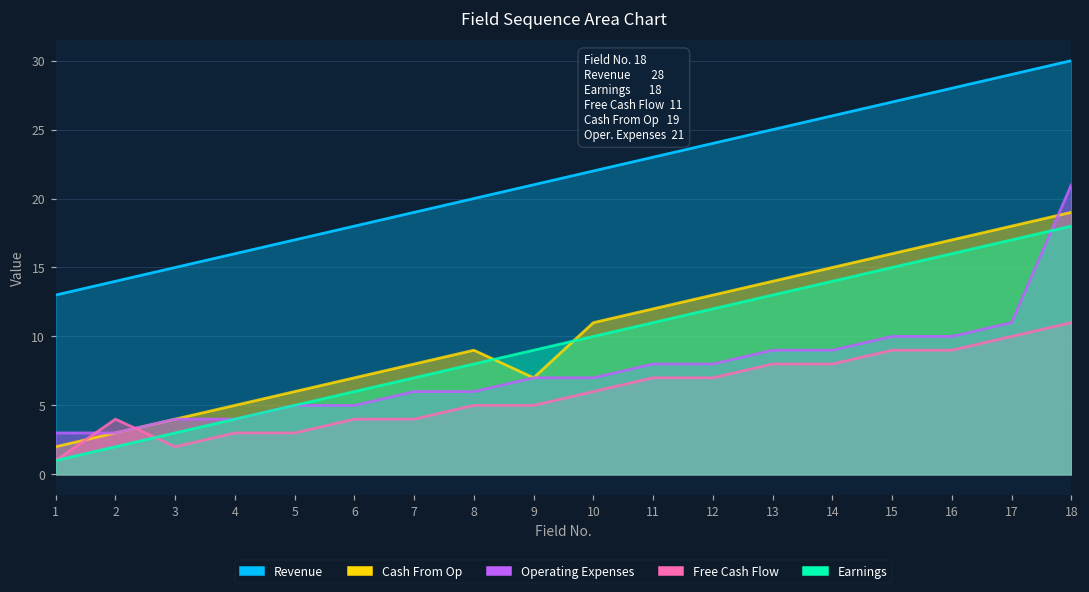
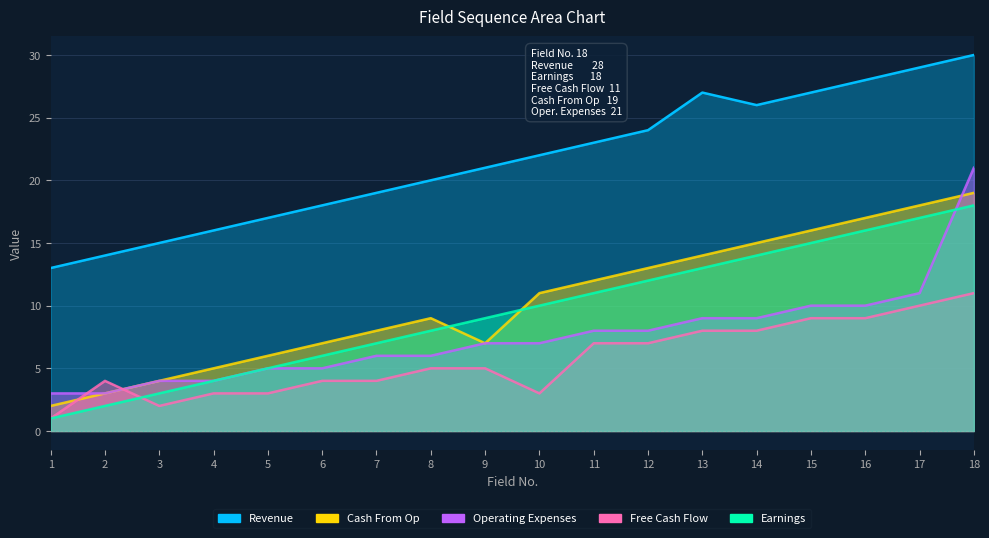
  {
    "Revenue": {
      "1": 13,
      "2": 14,
      "3": 15,
      "4": 16,
      "5": 17,
      "6": 18,
      "7": 19,
      "8": 20,
      "9": 21,
      "10": 22,
      "11": 23,
      "12": 24,
-     "13": 25,
+     "13": 27,
      "14": 26,
      "15": 27,
      "16": 28,
      "17": 29,
      "18": 30
    },
    "Cash From Op": {
      "1": 2,
      "4": 5,
      "5": 6,
      "6": 7,
      "7": 8,
      "8": 9,
      "10": 11,
      "11": 12,
      "12": 13,
      "13": 14,
      "14": 15,
      "15": 16,
      "16": 17,
      "17": 18,
      "18": 19
    },
    "Operating Expenses": {
      "1": 3,
      "6": 5,
      "7": 6,
      "8": 6,
      "10": 7,
      "11": 8,
      "12": 8,
      "13": 9,
      "14": 9,
      "15": 10,
      "16": 10,
      "17": 11,
      "18": 21
    },
    "Free Cash Flow": {
      "2": 4,
      "3": 2,
      "4": 3,
      "5": 3,
      "6": 4,
      "7": 4,
      "8": 5,
      "9": 5,
-     "10": 6,
+     "10": 3,
      "11": 7,
      "12": 7,
      "13": 8,
      "14": 8,
      "15": 9,
      "16": 9,
      "17": 10,
      "18": 11
    },
    "Earnings": {
      "2": 2,
      "3": 3,
      "6": 6,
      "7": 7,
      "8": 8,
      "9": 9,
      "10": 10,
      "11": 11,
      "12": 12,
      "13": 13,
      "14": 14,
      "15": 15,
      "16": 16,
      "17": 17,
      "18": 18
    }
  }
